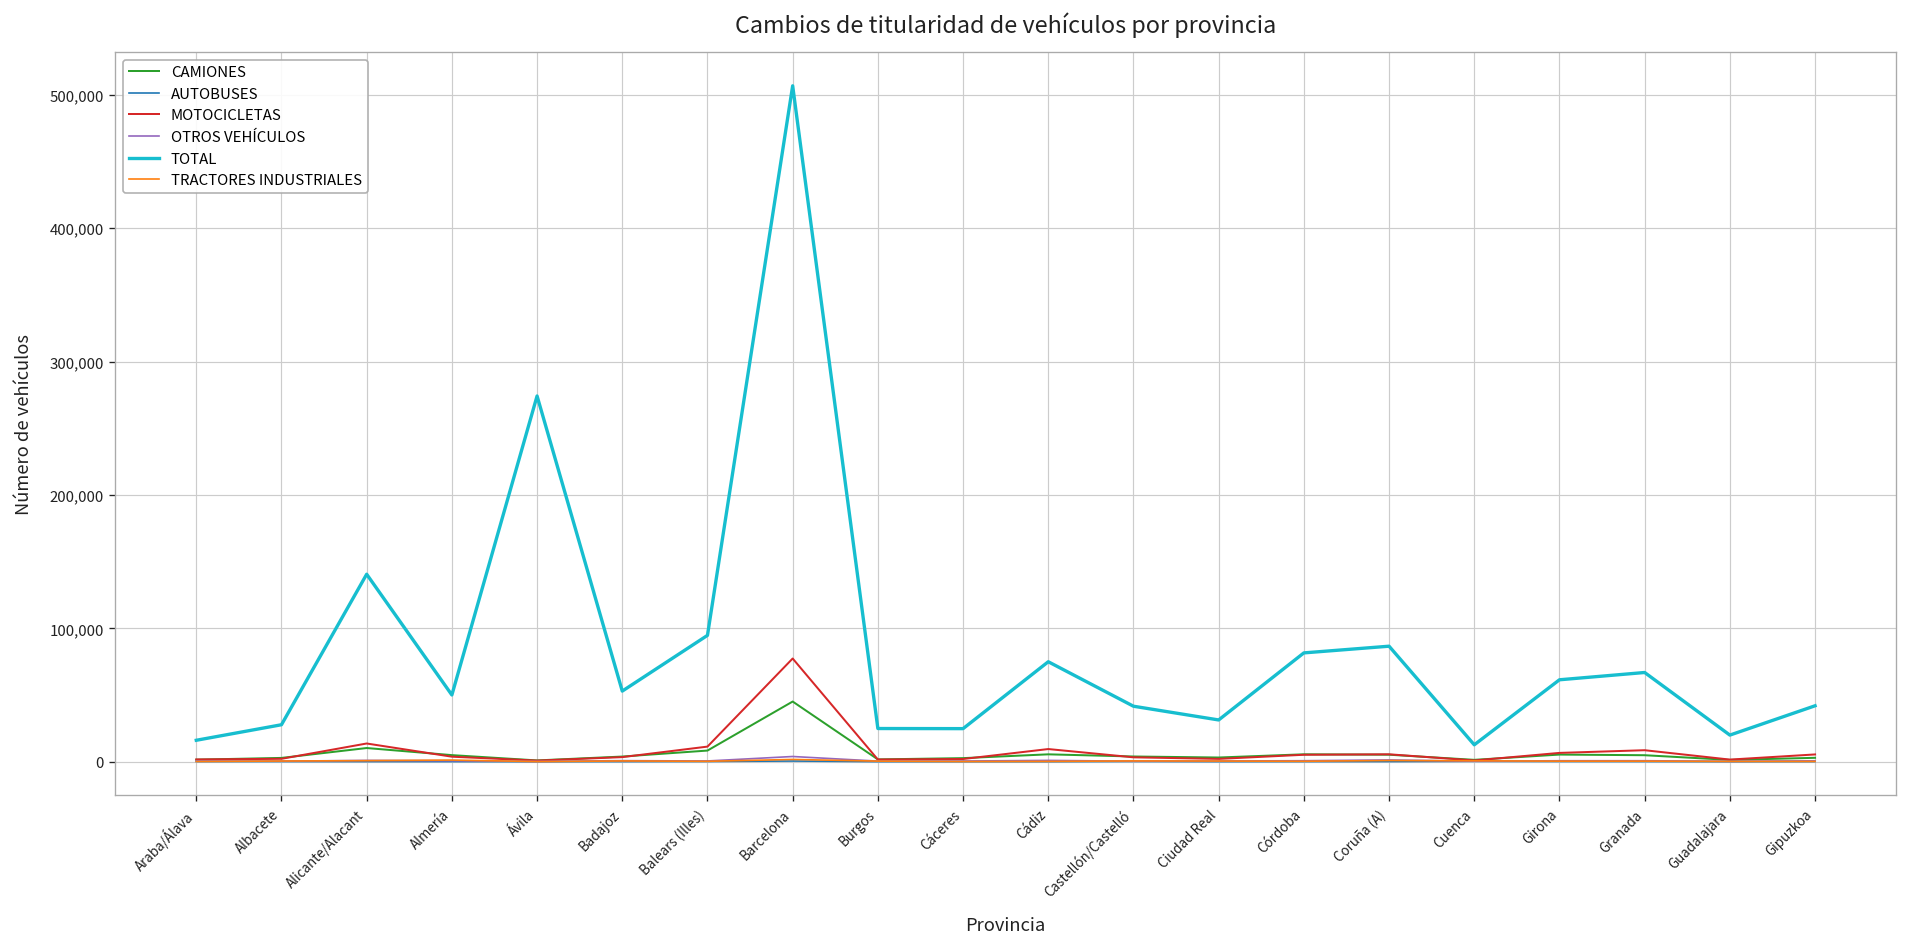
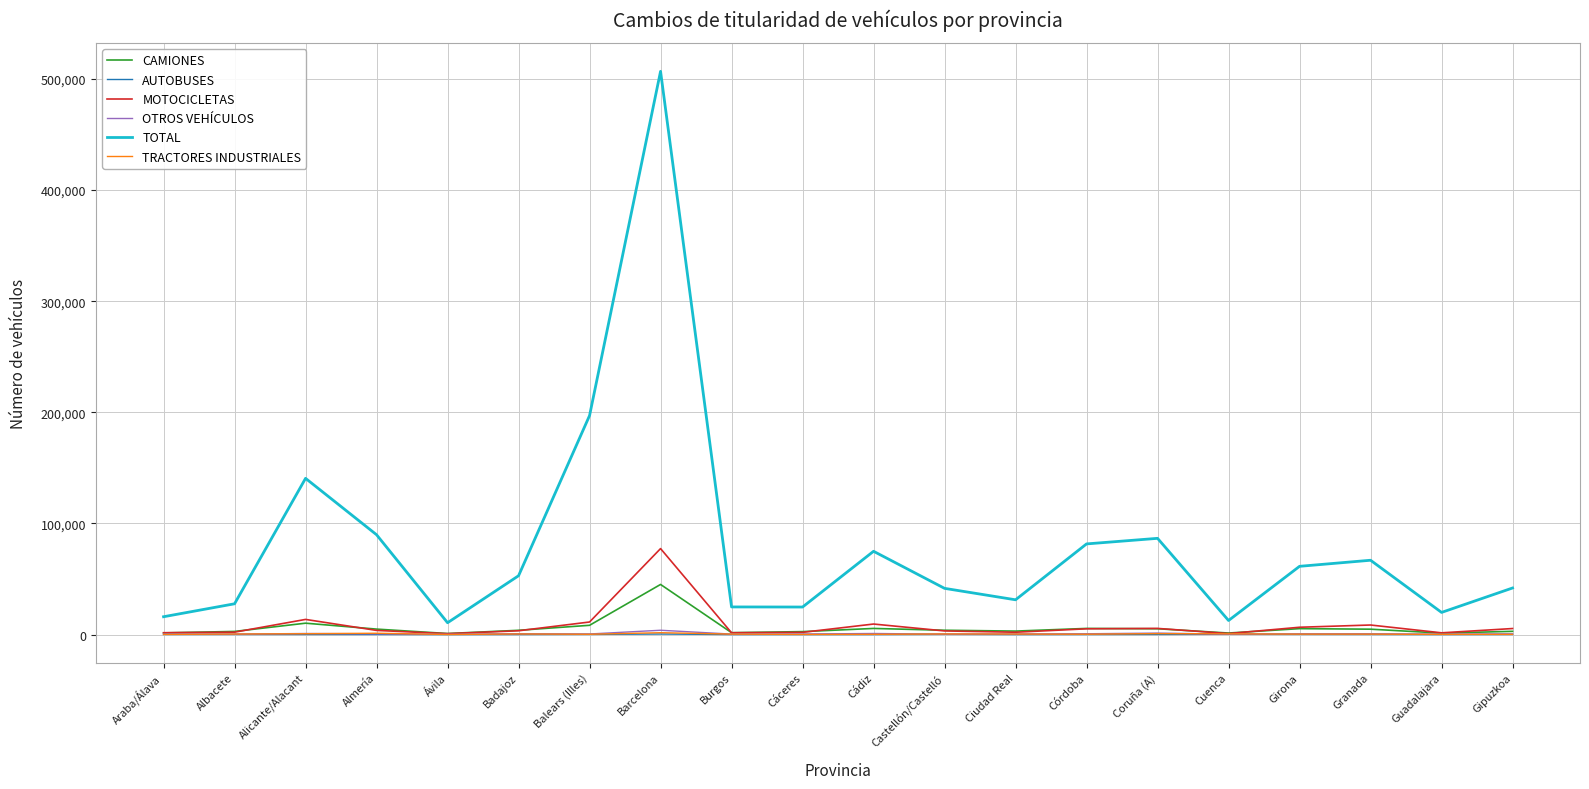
  {
    "CAMIONES": {
      "Alicante/Alacant": "10,000",
      "Balears (Illes)": "8,000",
      "Barcelona": "45,000",
      "Cádiz": "6,000",
      "Granada": "5,000"
    },
    "MOTOCICLETAS": {
      "Alicante/Alacant": "14,000",
      "Balears (Illes)": "11,000",
      "Barcelona": "77,000",
      "Cádiz": "9,000",
      "Granada": "9,000",
      "Gipuzkoa": "5,000"
    },
    "TOTAL": {
      "Araba/Álava": "16,000",
      "Albacete": "28,000",
      "Alicante/Alacant": "141,000",
-     "Almería": "50,000",
-     "Ávila": "274,000",
+     "Almería": "90,000",
+     "Ávila": "11,000",
      "Badajoz": "53,000",
-     "Balears (Illes)": "95,000",
+     "Balears (Illes)": "197,000",
      "Barcelona": "507,000",
      "Burgos": "25,000",
      "Cáceres": "25,000",
      "Cádiz": "75,000",
      "Castellón/Castelló": "42,000",
      "Ciudad Real": "31,000",
      "Córdoba": "82,000",
      "Coruña (A)": "87,000",
      "Cuenca": "13,000",
      "Girona": "61,000",
      "Granada": "67,000",
      "Guadalajara": "20,000",
      "Gipuzkoa": "42,000"
    }
  }
